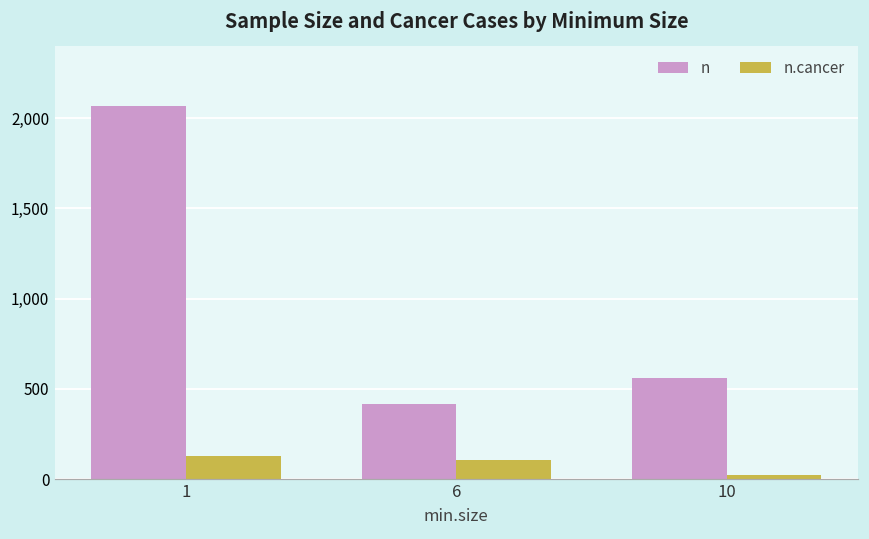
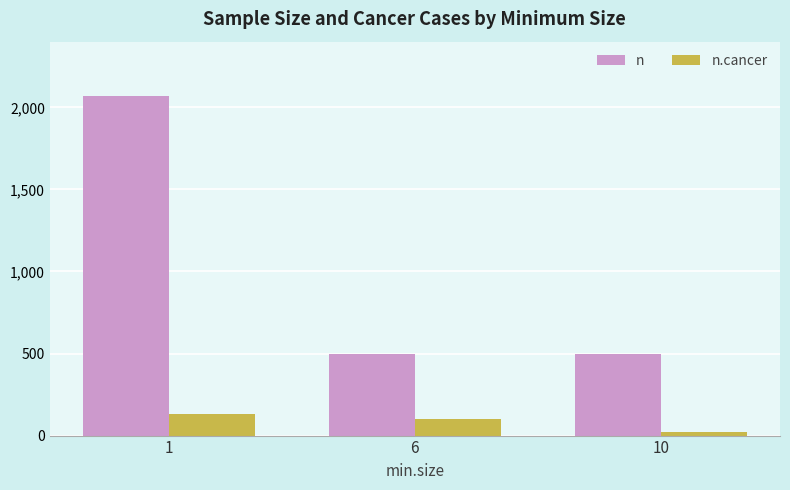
  {
    "n": {
      "1": "2,070",
-     "6": "420",
-     "10": "560"
+     "6": "500",
+     "10": "500"
    },
    "n.cancer": {
      "1": "130",
      "6": "100",
      "10": "20"
    }
  }
